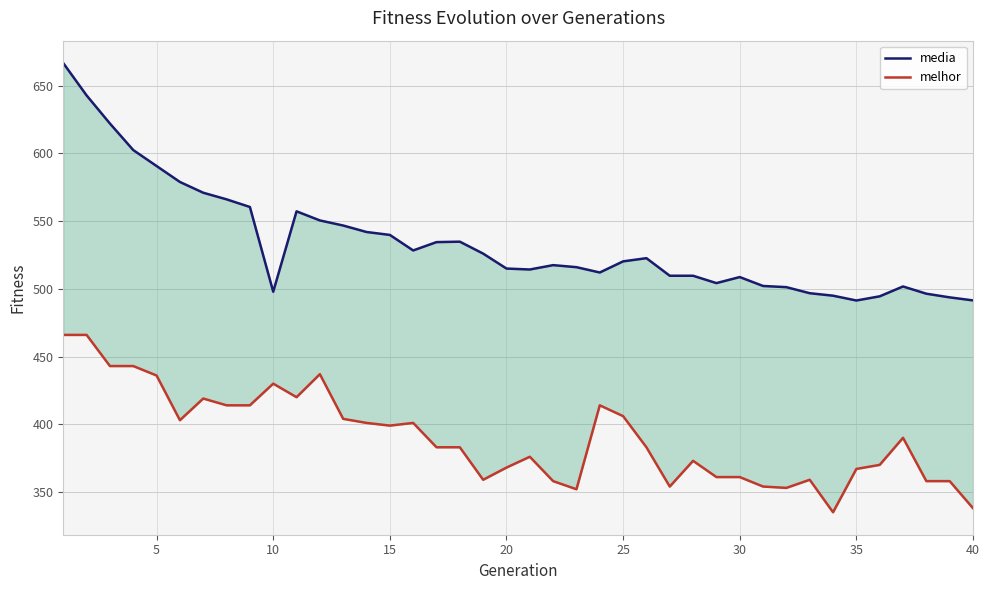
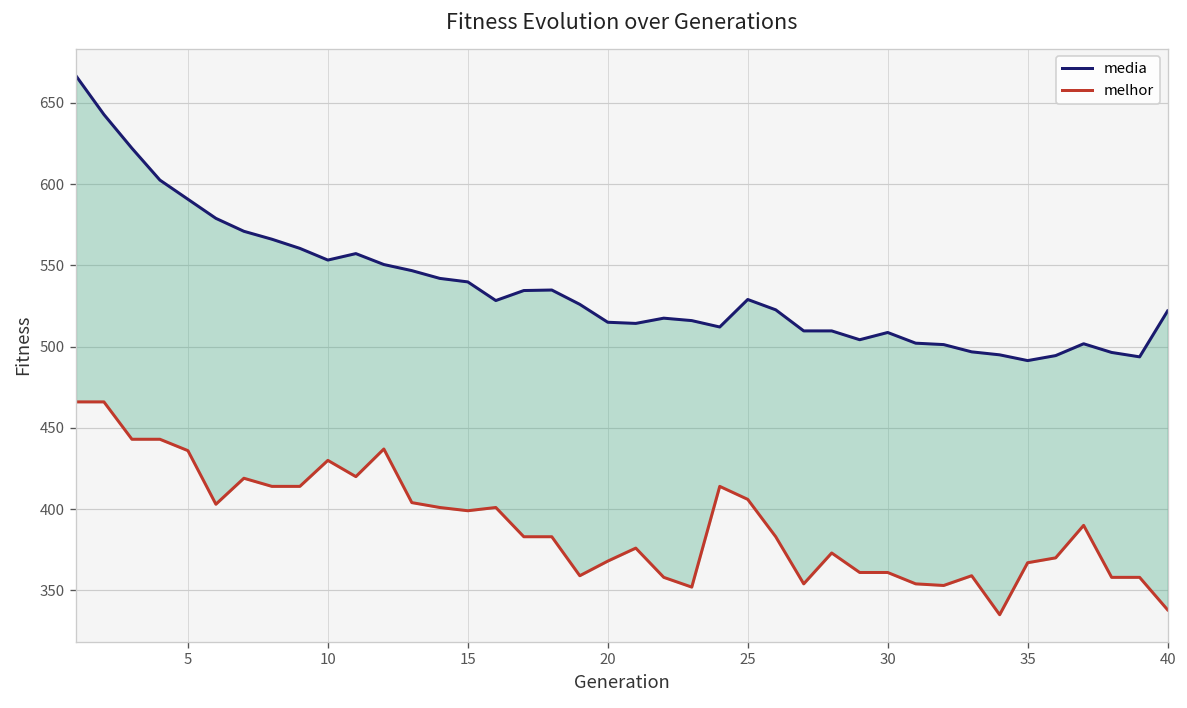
  {
    "media": {
      "5": 591,
-     "10": 498,
+     "10": 553,
      "15": 540,
      "20": 515,
-     "25": 520,
+     "25": 529,
      "30": 509,
      "35": 491,
-     "40": 491
+     "40": 522
    },
    "melhor": {
      "5": 436,
      "10": 430,
      "15": 399,
      "20": 368,
      "25": 406,
      "30": 361,
      "35": 367,
      "40": 338
    }
  }
